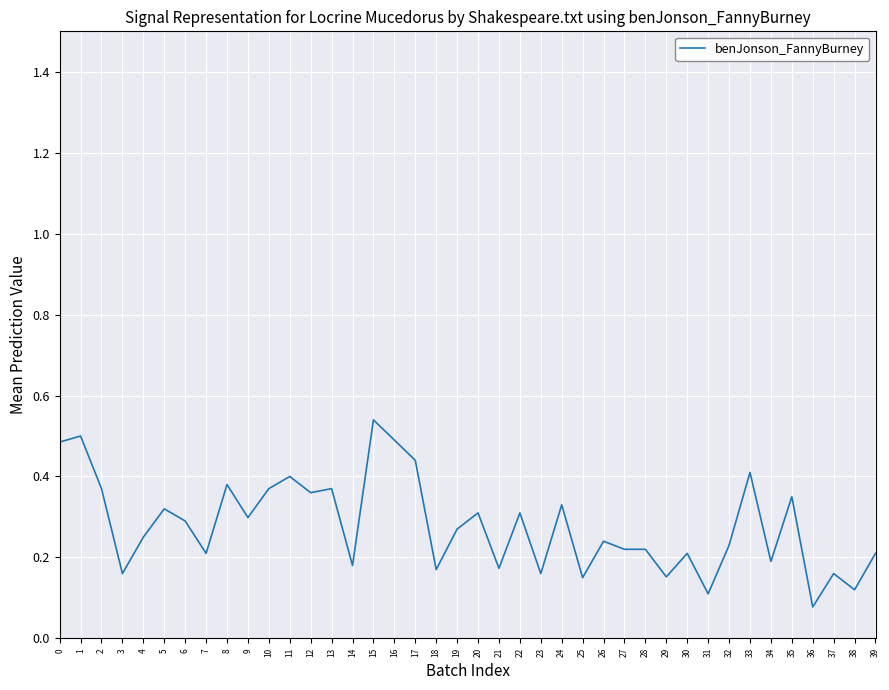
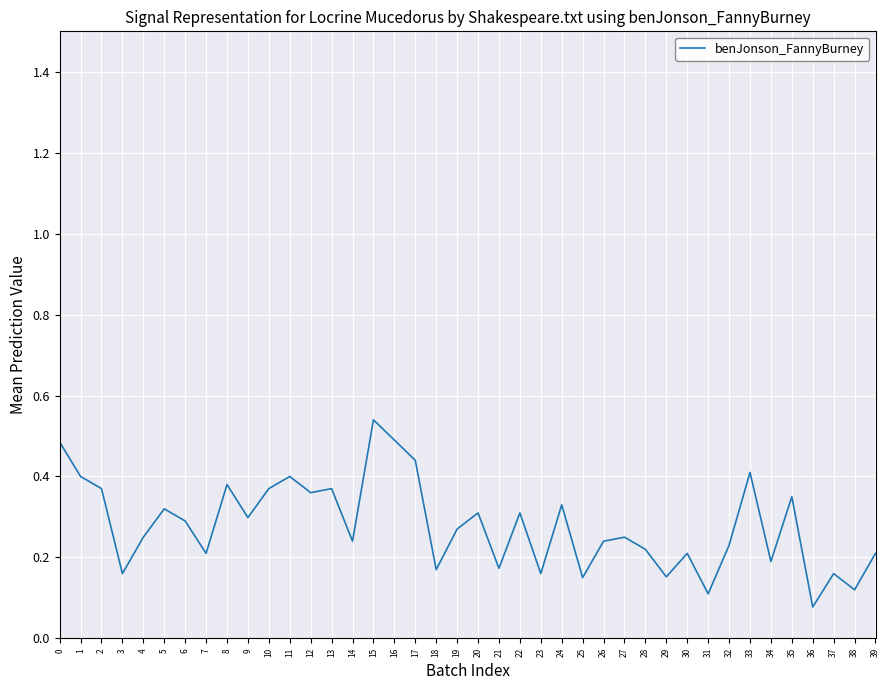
  {
    "0": 0.49,
-   "1": 0.5,
+   "1": 0.4,
    "2": 0.37,
    "3": 0.16,
    "4": 0.25,
    "5": 0.32,
    "6": 0.29,
    "7": 0.21,
    "8": 0.38,
    "9": 0.30,
    "10": 0.37,
    "11": 0.40,
    "12": 0.36,
    "13": 0.37,
-   "14": 0.18,
+   "14": 0.24,
    "15": 0.54,
    "16": 0.49,
    "17": 0.44,
    "18": 0.17,
    "19": 0.27,
    "20": 0.31,
    "21": 0.17,
    "22": 0.31,
    "23": 0.16,
    "24": 0.33,
    "25": 0.15,
    "26": 0.24,
-   "27": 0.22,
+   "27": 0.25,
    "28": 0.22,
    "29": 0.15,
    "30": 0.21,
    "31": 0.11,
    "32": 0.23,
    "33": 0.41,
    "34": 0.19,
    "35": 0.35,
    "36": 0.08,
    "37": 0.16,
    "38": 0.12,
    "39": 0.21
  }
